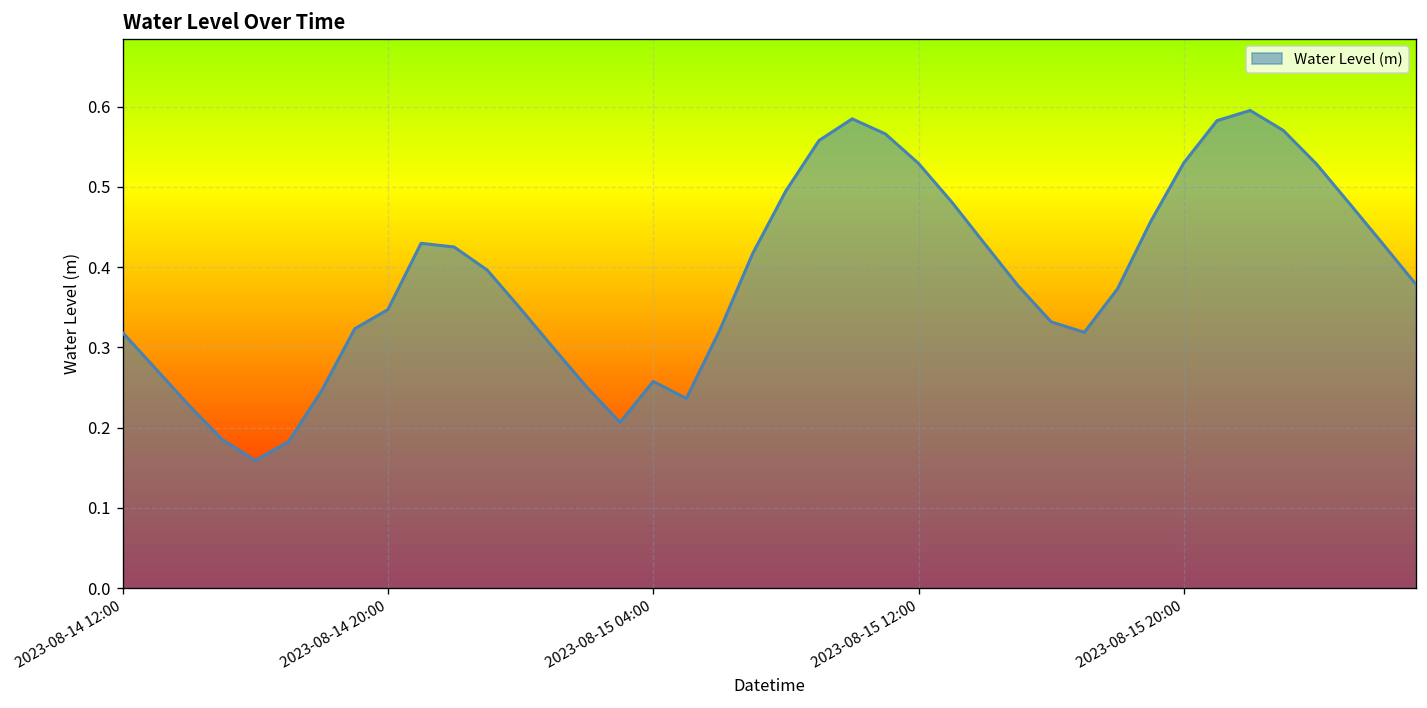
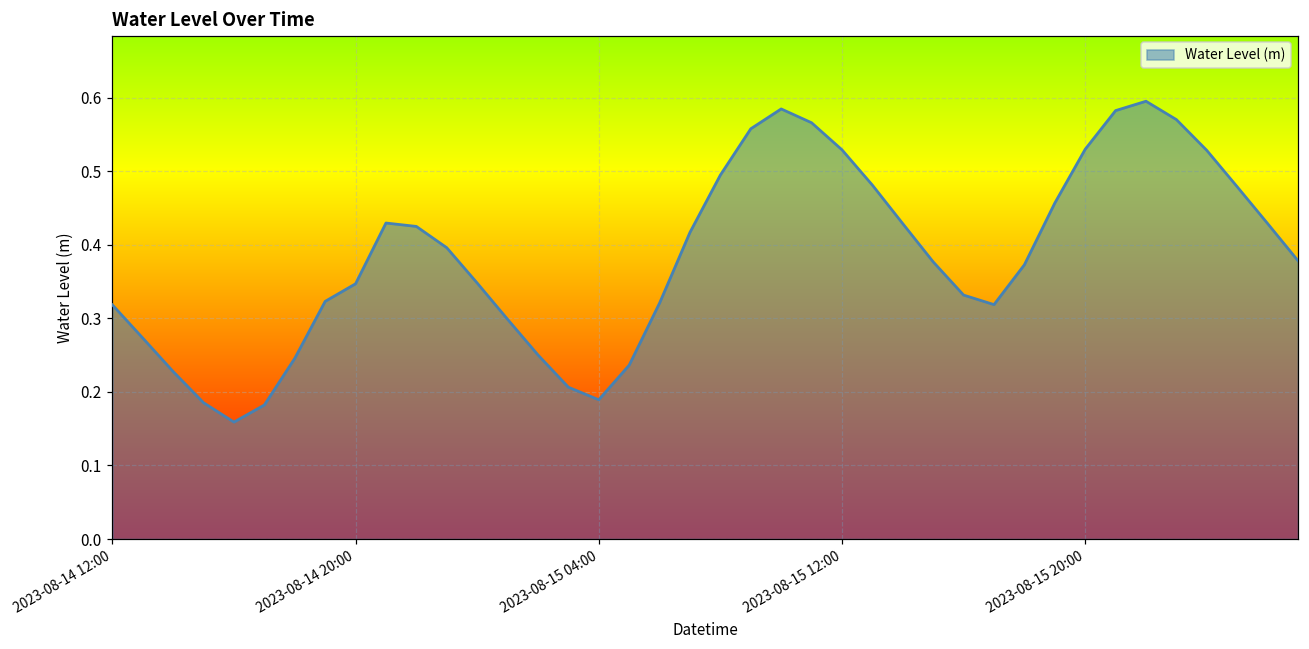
  {
    "2023-08-14 12:00": 0.32,
    "2023-08-14 20:00": 0.35,
-   "2023-08-15 04:00": 0.26,
+   "2023-08-15 04:00": 0.19,
    "2023-08-15 12:00": 0.53,
    "2023-08-15 20:00": 0.53
  }
